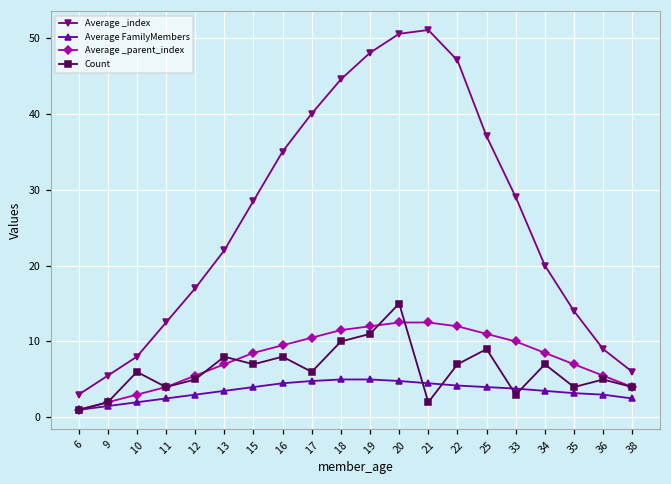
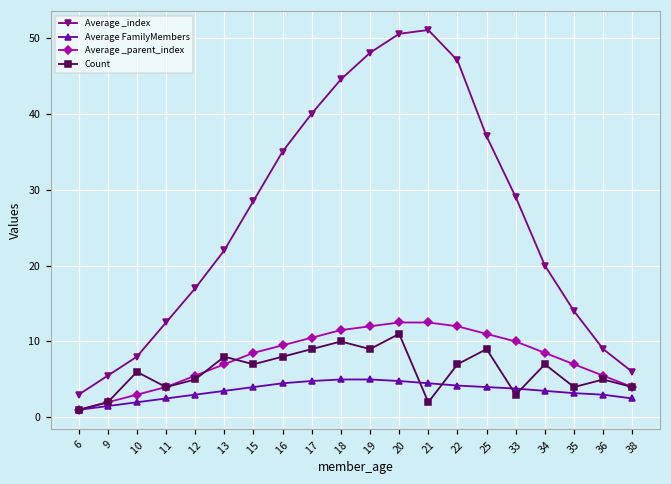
  {
    "Count": {
      "10": 6,
      "12": 5,
      "13": 8,
      "15": 7,
      "16": 8,
-     "17": 6,
+     "17": 9,
      "18": 10,
-     "19": 11,
-     "20": 15,
+     "19": 9,
+     "20": 11,
      "21": 2,
      "22": 7,
      "25": 9,
      "33": 3,
      "34": 7,
      "35": 4,
      "36": 5
    }
  }
